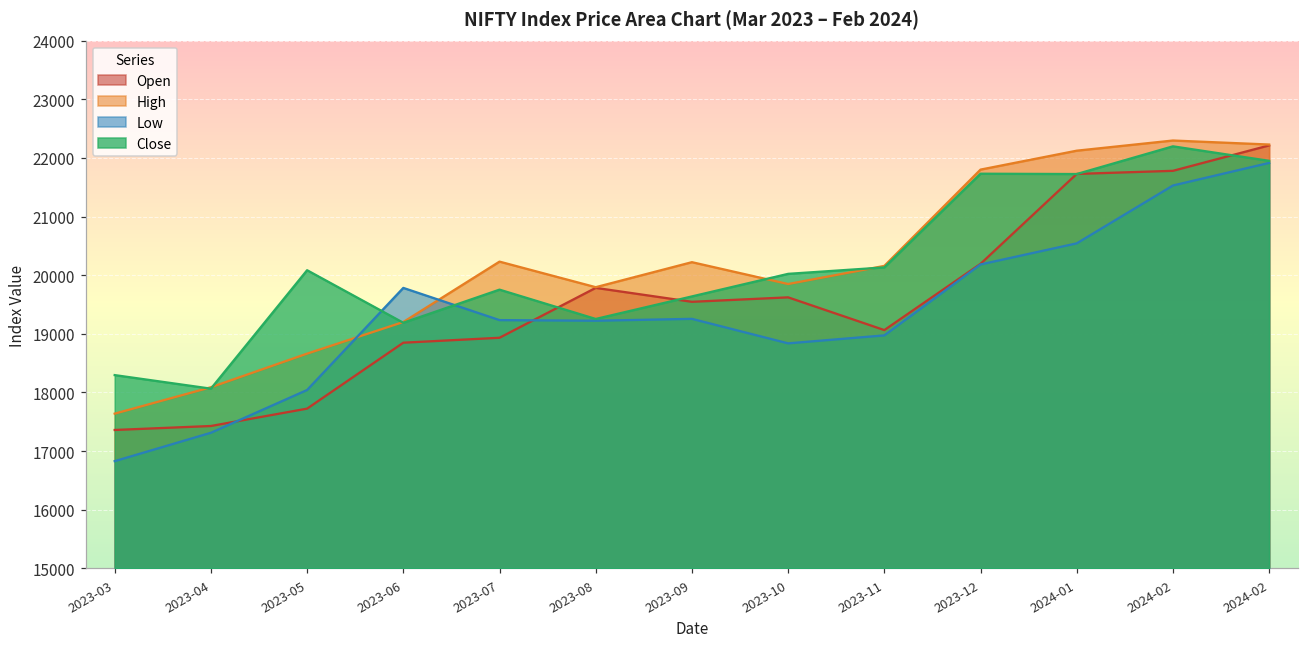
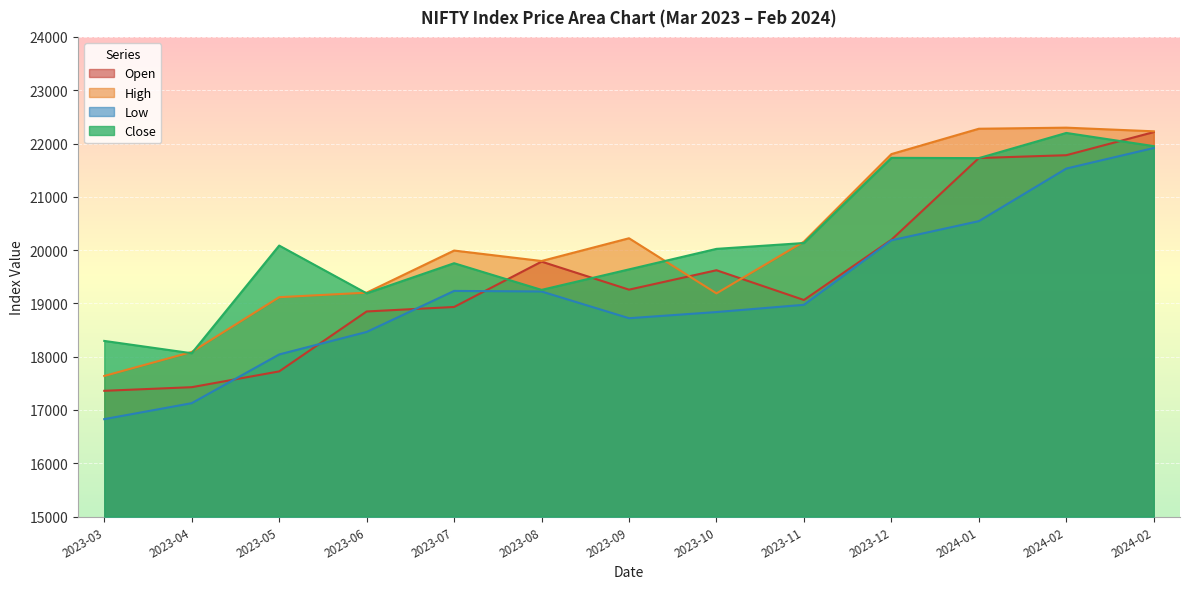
  {
    "Open": {
      "2023-03": 17400,
      "2023-04": 17400,
      "2023-05": 17700,
      "2023-06": 18800,
      "2023-07": 18900,
-     "2023-09": 19500,
+     "2023-09": 19300,
      "2023-10": 19600,
      "2023-11": 19100
    },
    "High": {
      "2023-03": 17600,
-     "2023-05": 18700,
-     "2023-07": 20200,
+     "2023-05": 19100,
+     "2023-07": 20000,
      "2023-09": 20200,
-     "2023-10": 19800,
+     "2023-10": 19200,
      "2023-12": 21800,
-     "2024-01": 22100
+     "2024-01": 22300
    },
    "Low": {
      "2023-03": 16800,
-     "2023-04": 17300,
+     "2023-04": 17100,
      "2023-05": 18000,
-     "2023-06": 19800,
+     "2023-06": 18500,
      "2023-07": 19200,
-     "2023-09": 19300,
+     "2023-09": 18700,
      "2023-10": 18800,
      "2023-11": 19000,
      "2024-01": 20500
    },
    "Close": {
      "2023-03": 18300,
      "2023-05": 20100,
      "2023-07": 19800,
      "2023-09": 19600,
      "2023-10": 20000,
      "2023-12": 21700
    }
  }
